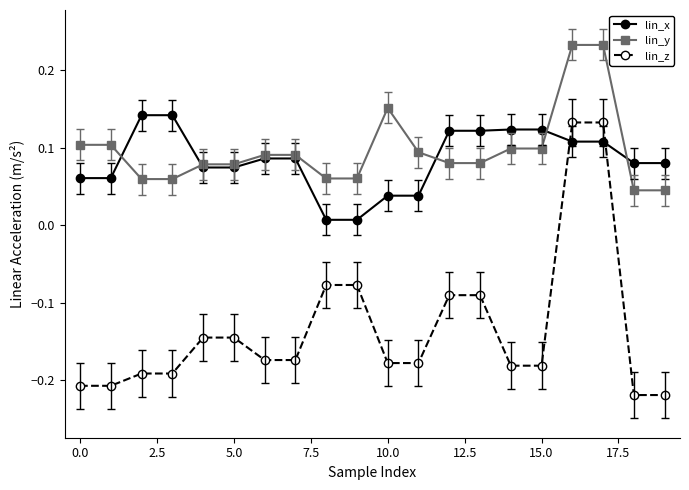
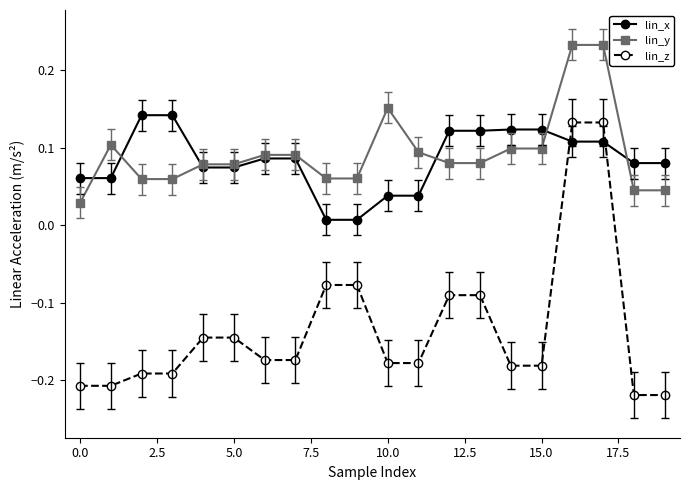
  {
    "lin_y": {
-     "0.0": 0.10,
+     "0.0": 0.03,
      "5.0": 0.08,
      "10.0": 0.15,
      "15.0": 0.10
    }
  }
